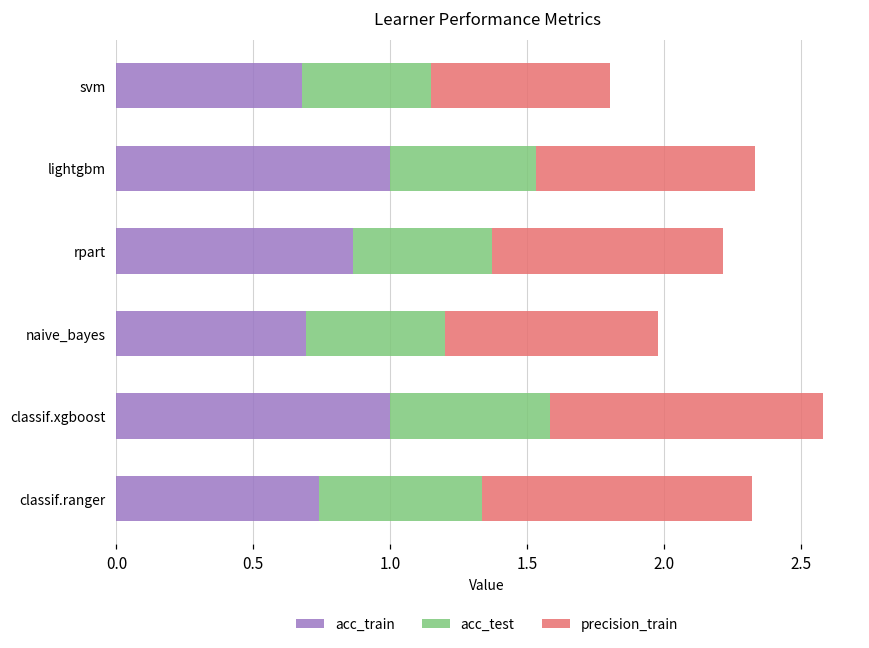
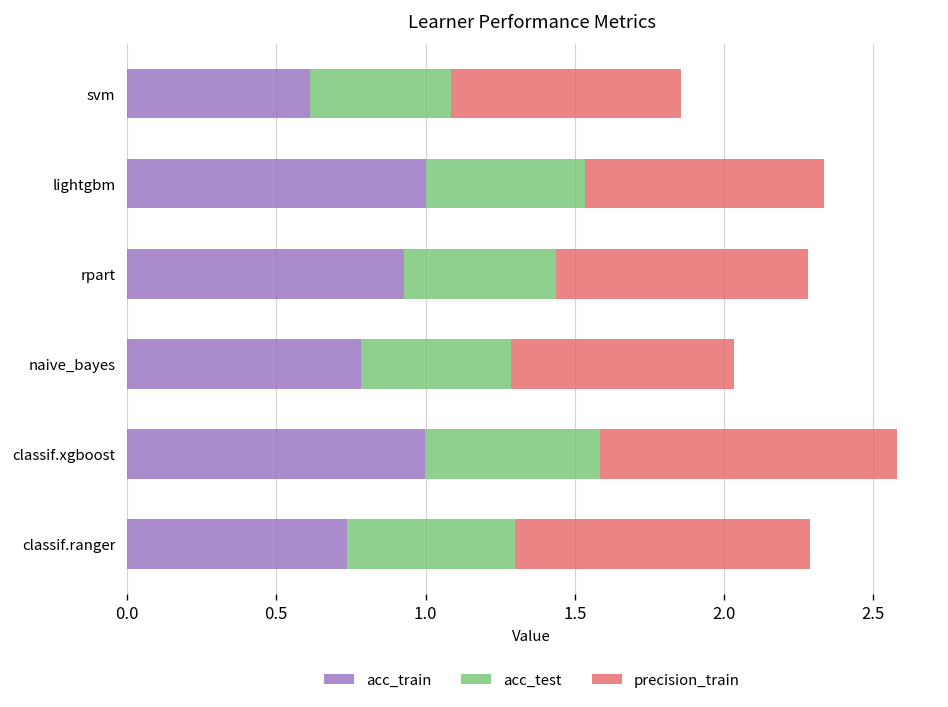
  {
    "acc_train": {
-     "svm": 0.68,
+     "svm": 0.61,
      "lightgbm": 1.00,
-     "rpart": 0.86,
-     "naive_bayes": 0.69,
+     "rpart": 0.93,
+     "naive_bayes": 0.78,
      "classif.xgboost": 1.00,
      "classif.ranger": 0.74
    },
    "acc_test": {
      "svm": 0.47,
      "lightgbm": 0.53,
      "rpart": 0.51,
      "naive_bayes": 0.50,
      "classif.xgboost": 0.59,
-     "classif.ranger": 0.60
+     "classif.ranger": 0.56
    },
    "precision_train": {
-     "svm": 0.66,
+     "svm": 0.77,
      "lightgbm": 0.80,
      "rpart": 0.84,
-     "naive_bayes": 0.78,
+     "naive_bayes": 0.75,
      "classif.xgboost": 1.00,
      "classif.ranger": 0.99
    }
  }
